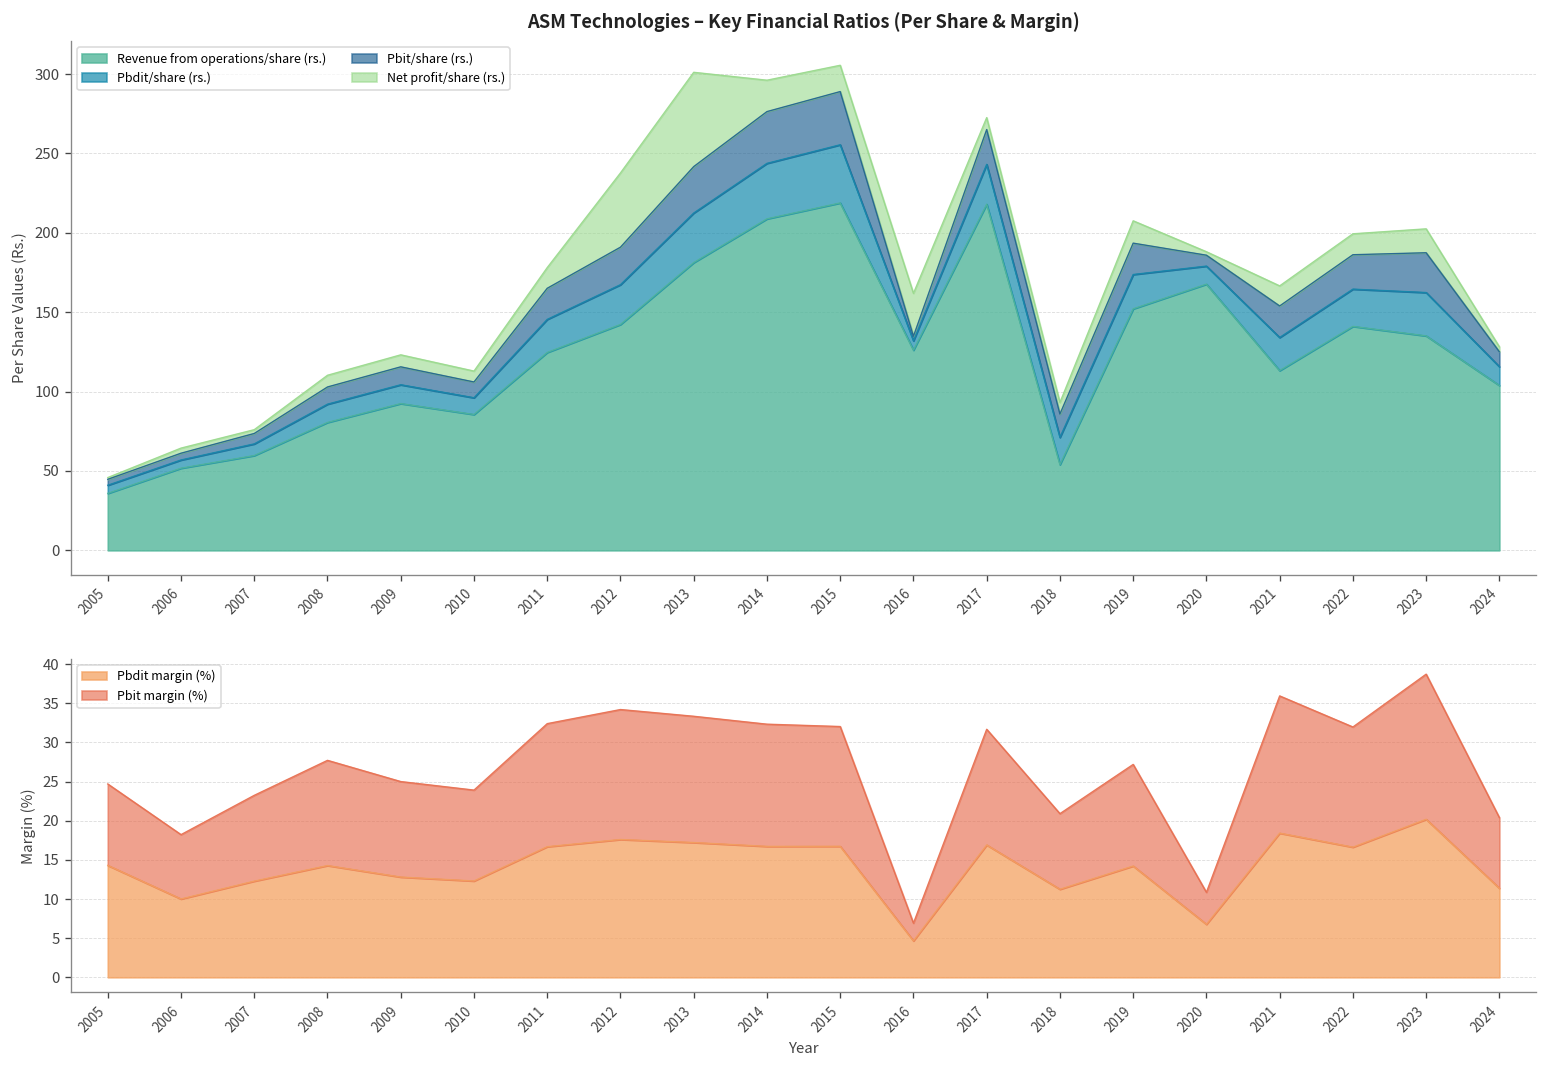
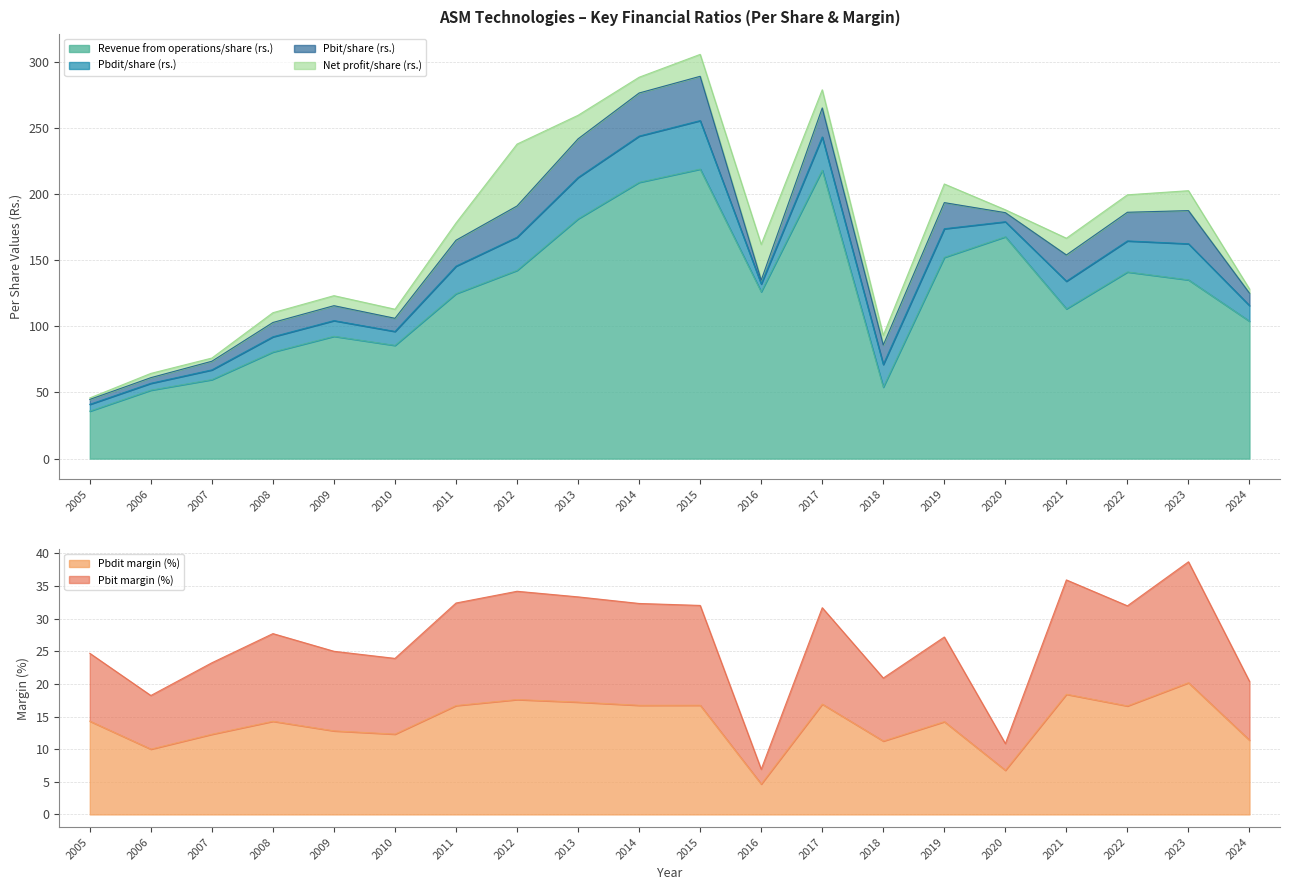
  {
    "ASM Technologies – Key Financial Ratios (Per Share & Margin)": {
      "Revenue from operations/share (rs.)": {
        "2005": 36,
        "2006": 52,
        "2007": 60,
        "2008": 81,
        "2009": 92,
        "2010": 86,
        "2011": 125,
        "2012": 142,
        "2013": 181,
        "2014": 209,
        "2015": 219,
        "2016": 126,
        "2017": 218,
        "2018": 54,
        "2019": 152,
        "2020": 168,
        "2021": 113,
        "2022": 141,
        "2023": 135,
        "2024": 104
      },
      "Net profit/share (rs.)": {
        "2006": 3,
        "2007": 2,
        "2008": 7,
        "2009": 8,
        "2010": 7,
        "2011": 13,
        "2012": 47,
-       "2013": 59,
-       "2014": 20,
+       "2013": 18,
+       "2014": 12,
        "2015": 17,
        "2016": 27,
-       "2017": 8,
+       "2017": 14,
        "2018": 7,
        "2019": 14,
        "2020": 2,
        "2021": 13,
        "2022": 13,
        "2023": 15,
        "2024": 3
      }
    }
  }
